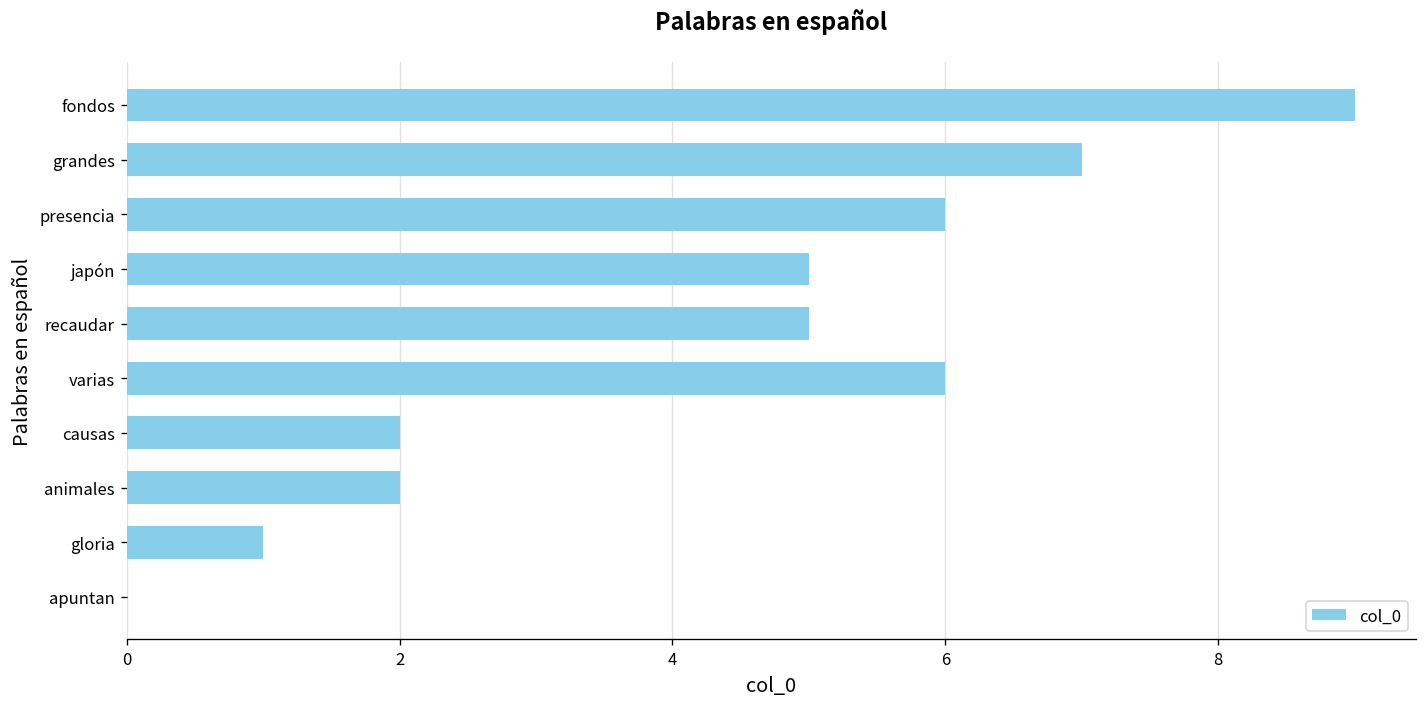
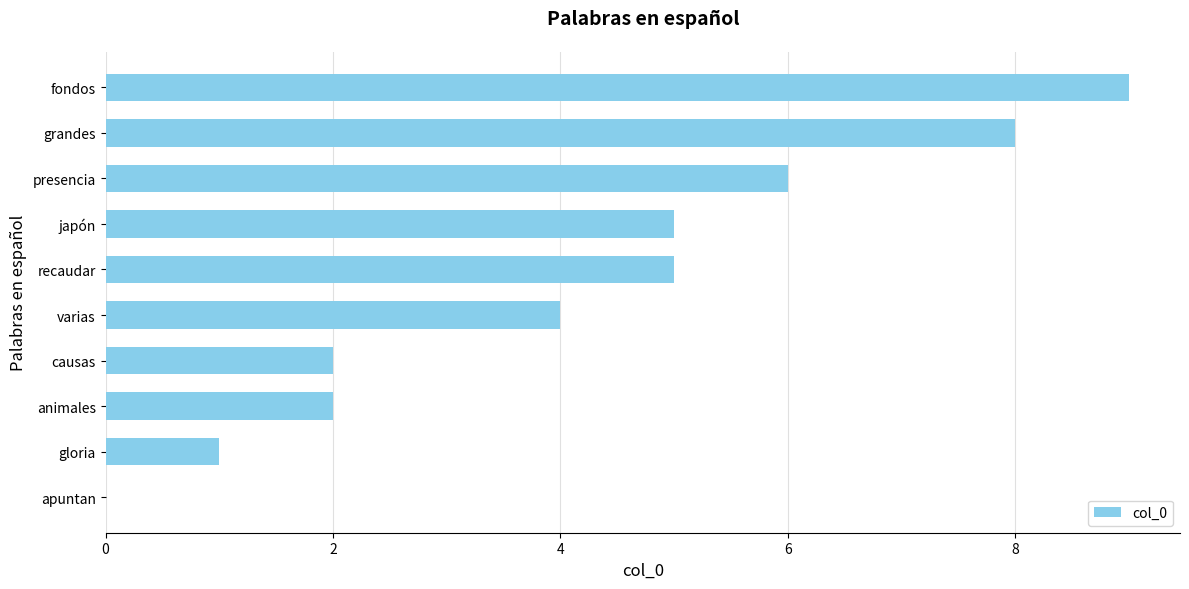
  {
    "fondos": 9,
-   "grandes": 7,
+   "grandes": 8,
    "presencia": 6,
    "japón": 5,
    "recaudar": 5,
-   "varias": 6,
+   "varias": 4,
    "causas": 2,
    "animales": 2,
    "gloria": 1,
    "apuntan": 0
  }
